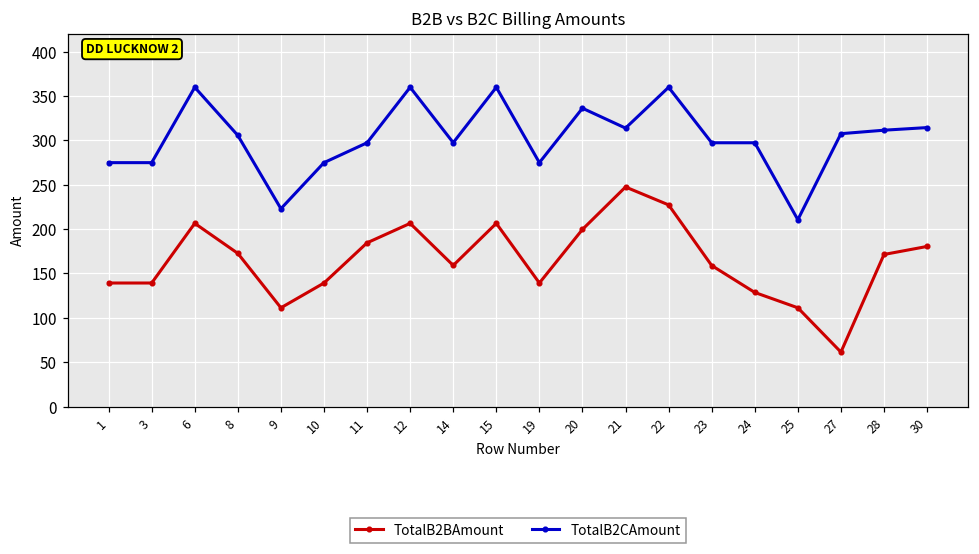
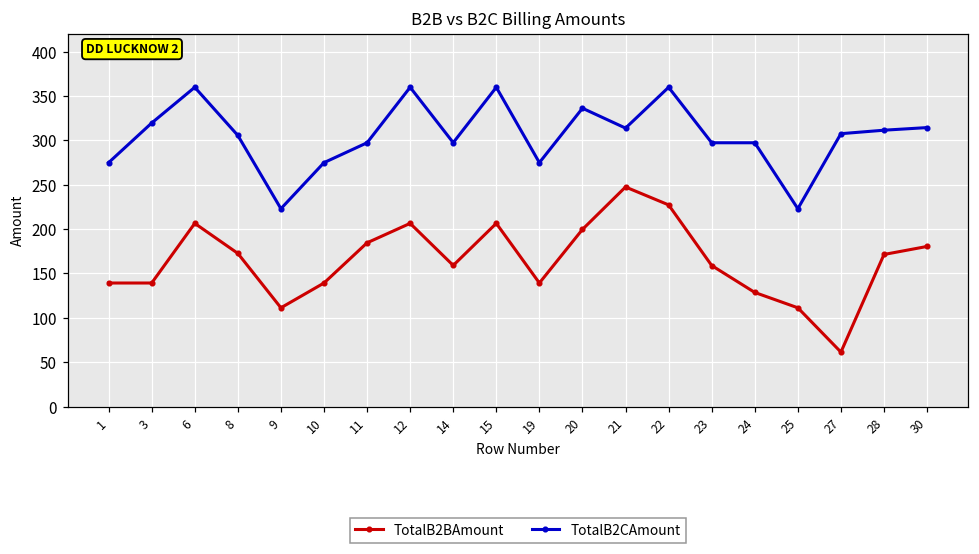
  {
    "TotalB2BAmount": {
      "1": 140,
      "3": 140,
      "6": 210,
      "8": 170,
      "9": 110,
      "10": 140,
      "11": 180,
      "12": 210,
      "14": 160,
      "15": 210,
      "19": 140,
      "20": 200,
      "21": 250,
      "22": 230,
      "23": 160,
      "24": 130,
      "25": 110,
      "27": 60,
      "28": 170,
      "30": 180
    },
    "TotalB2CAmount": {
      "1": 270,
-     "3": 270,
+     "3": 320,
      "6": 360,
      "8": 310,
      "9": 220,
      "10": 270,
      "11": 300,
      "12": 360,
      "14": 300,
      "15": 360,
      "19": 270,
      "20": 340,
      "21": 310,
      "22": 360,
      "23": 300,
      "24": 300,
-     "25": 210,
+     "25": 220,
      "27": 310,
      "28": 310,
      "30": 310
    }
  }
